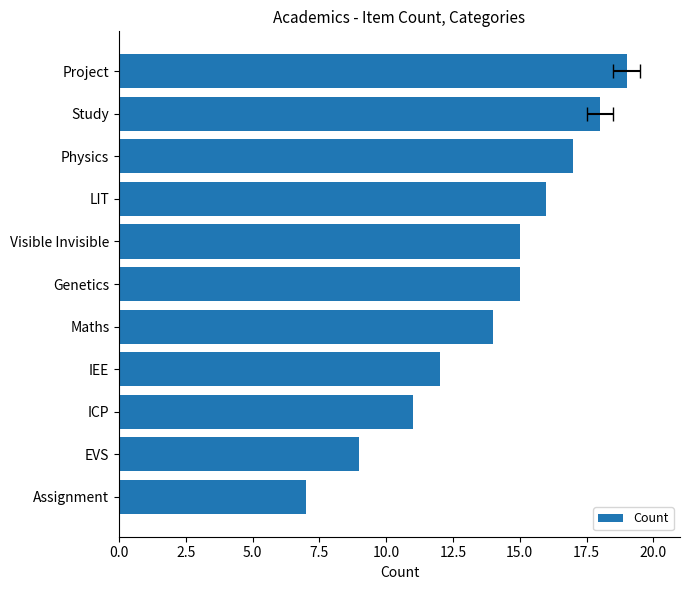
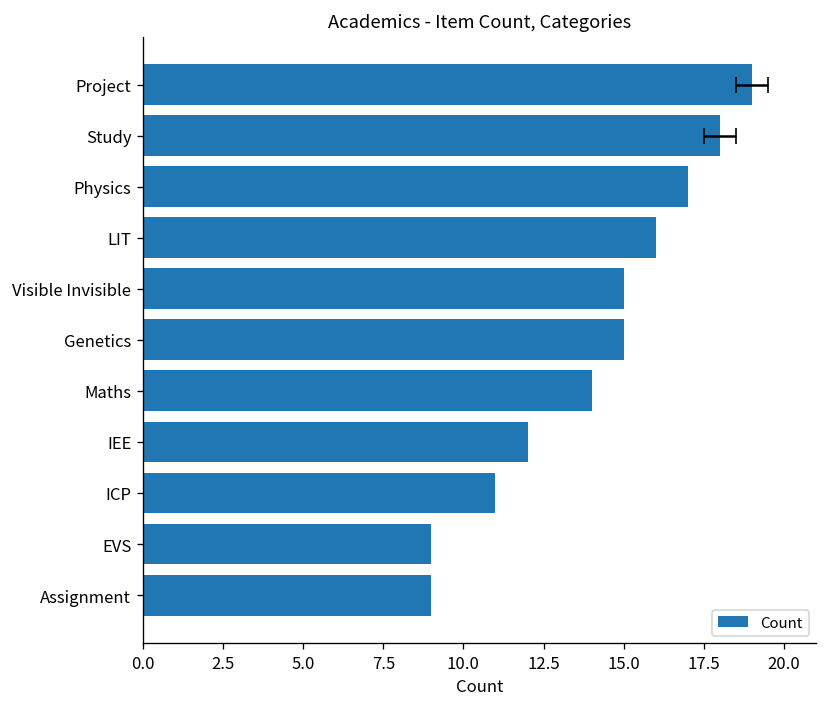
  {
    "Count": {
      "Project": 19,
      "Study": 18,
      "Physics": 17,
      "LIT": 16,
      "Visible Invisible": 15,
      "Genetics": 15,
      "Maths": 14,
      "IEE": 12,
      "ICP": 11,
      "EVS": 9,
-     "Assignment": 7
+     "Assignment": 9
    }
  }
